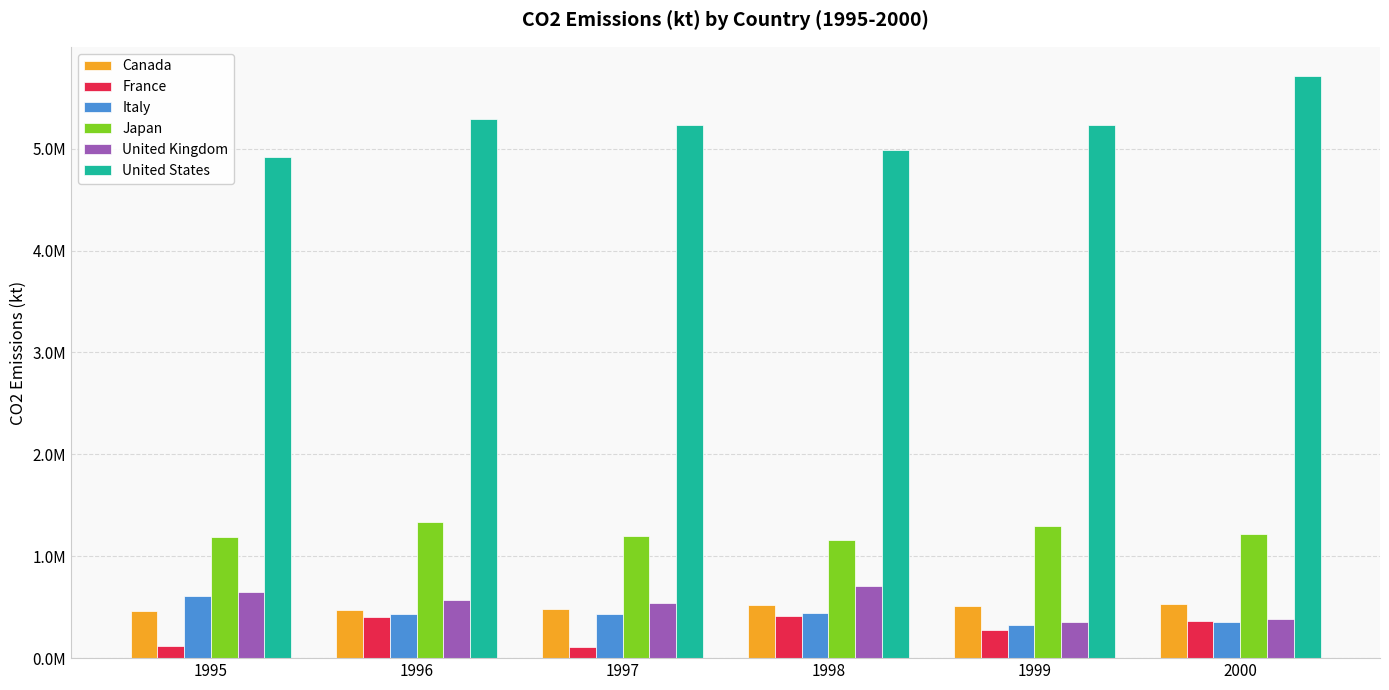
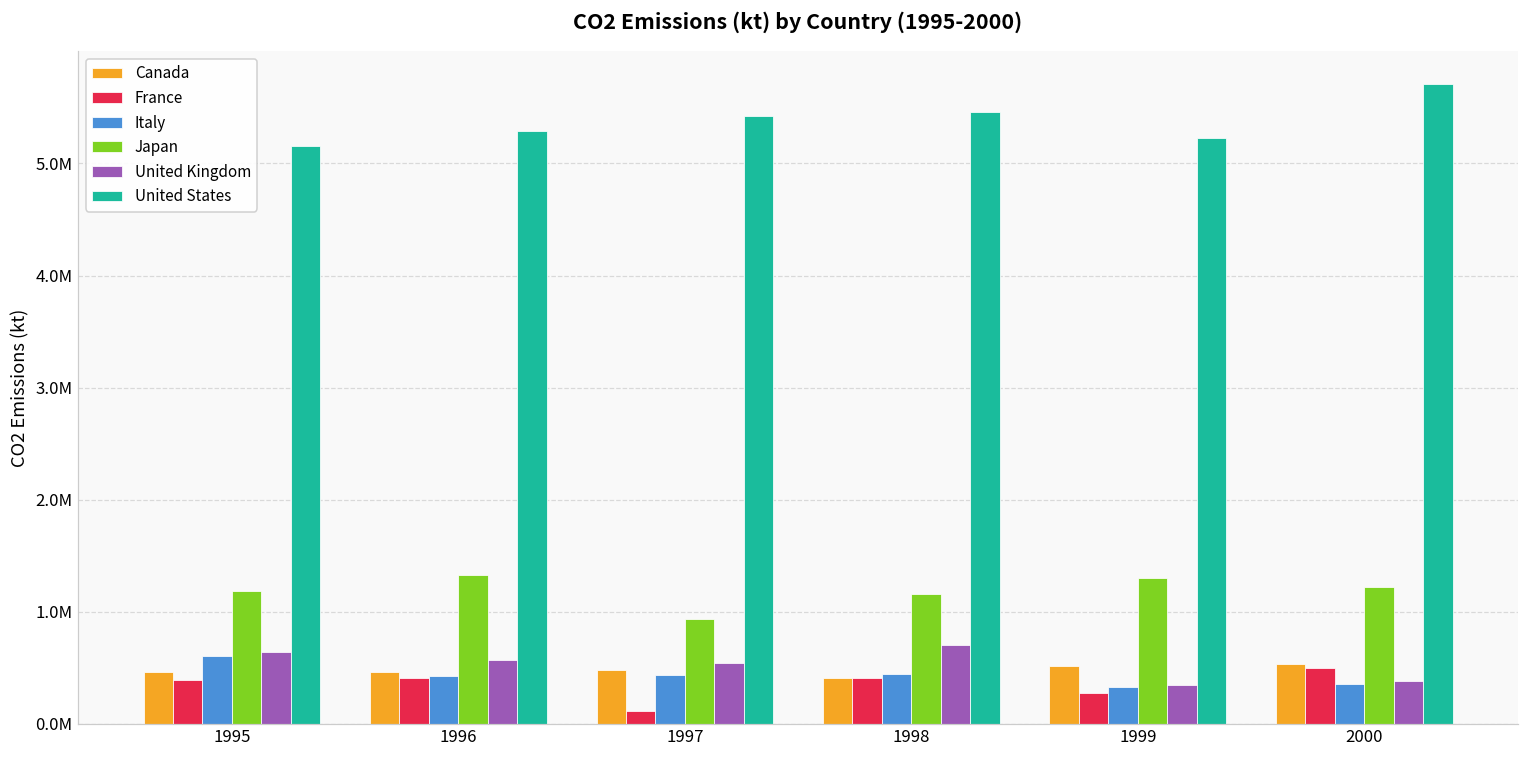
  {
    "Canada": {
      "1995": 460000,
      "1996": 470000,
      "1997": 480000,
-     "1998": 520000,
+     "1998": 410000,
      "1999": 520000,
      "2000": 530000
    },
    "France": {
-     "1995": 120000,
+     "1995": 390000,
      "1996": 410000,
      "1997": 110000,
      "1998": 410000,
      "1999": 270000,
-     "2000": 370000
+     "2000": 500000
    },
    "Italy": {
      "1995": 610000,
      "1996": 430000,
      "1997": 440000,
      "1998": 450000,
      "1999": 330000,
      "2000": 360000
    },
    "Japan": {
      "1995": 1180000,
      "1996": 1330000,
-     "1997": 1200000,
+     "1997": 930000,
      "1998": 1160000,
      "1999": 1300000,
      "2000": 1220000
    },
    "United Kingdom": {
      "1995": 650000,
      "1996": 570000,
      "1997": 550000,
      "1998": 710000,
      "1999": 350000,
      "2000": 390000
    },
    "United States": {
-     "1995": 4920000,
+     "1995": 5160000,
      "1996": 5290000,
-     "1997": 5230000,
-     "1998": 4990000,
+     "1997": 5420000,
+     "1998": 5460000,
      "1999": 5230000,
      "2000": 5710000
    }
  }
